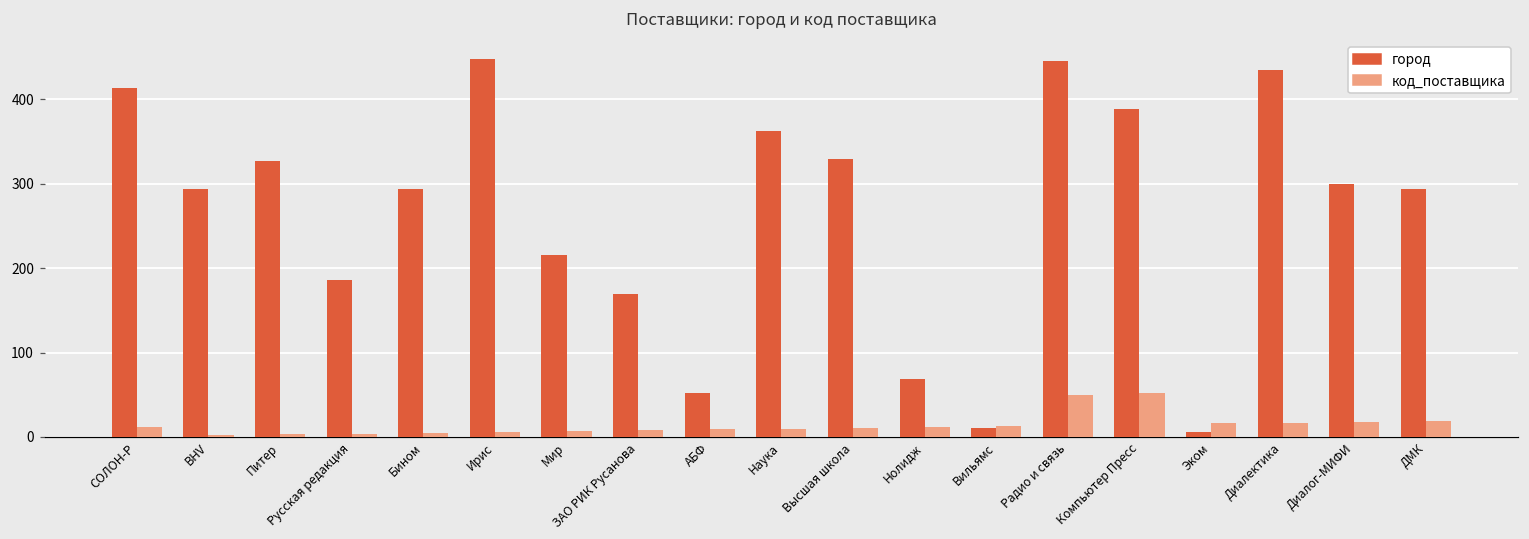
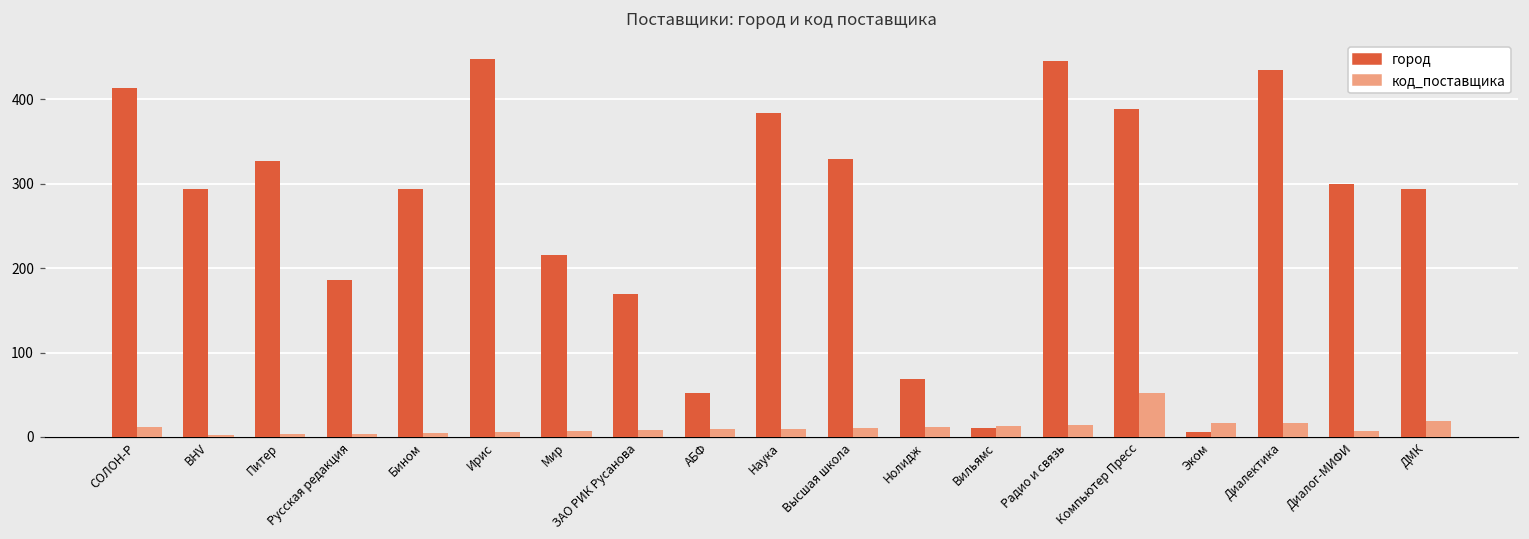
  {
    "город": {
      "СОЛОН-Р": 410,
      "BHV": 290,
      "Питер": 330,
      "Русская редакция": 190,
      "Бином": 290,
      "Ирис": 450,
      "Мир": 220,
      "ЗАО РИК Русанова": 170,
      "АБФ": 50,
-     "Наука": 360,
+     "Наука": 380,
      "Высшая школа": 330,
      "Нолидж": 70,
      "Вильямс": 10,
      "Радио и связь": 450,
      "Компьютер Пресс": 390,
      "Эком": 10,
      "Диалектика": 440,
      "Диалог-МИФИ": 300,
      "ДМК": 290
    },
    "код_поставщика": {
      "СОЛОН-Р": 10,
      "Русская редакция": 0,
      "Бином": 10,
      "Ирис": 10,
      "Мир": 10,
      "ЗАО РИК Русанова": 10,
      "АБФ": 10,
      "Наука": 10,
      "Высшая школа": 10,
      "Нолидж": 10,
      "Вильямс": 10,
-     "Радио и связь": 50,
+     "Радио и связь": 10,
      "Компьютер Пресс": 50,
      "Эком": 20,
      "Диалектика": 20,
-     "Диалог-МИФИ": 20,
+     "Диалог-МИФИ": 10,
      "ДМК": 20
    }
  }
